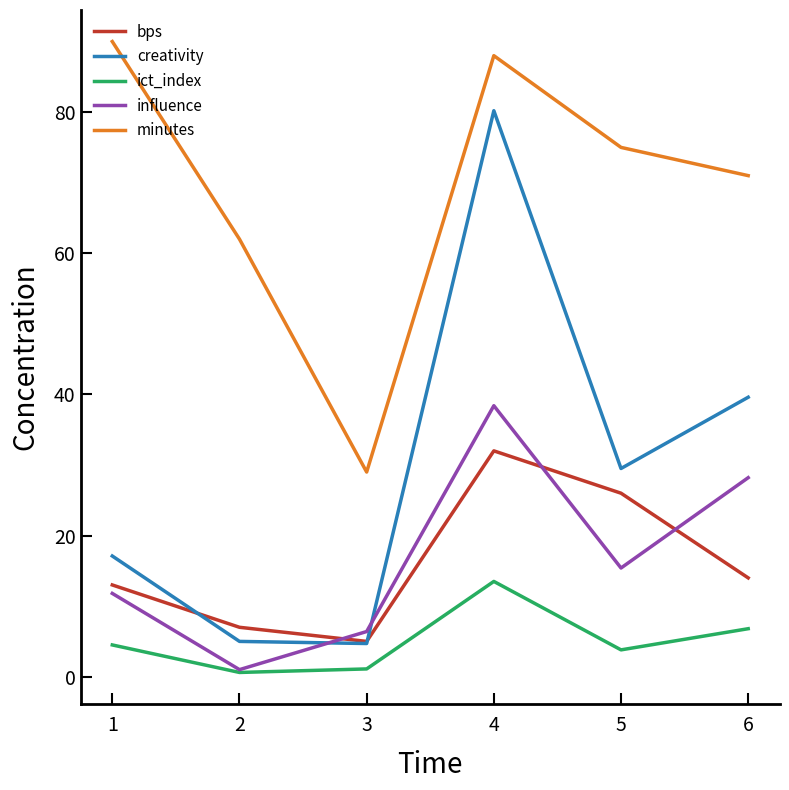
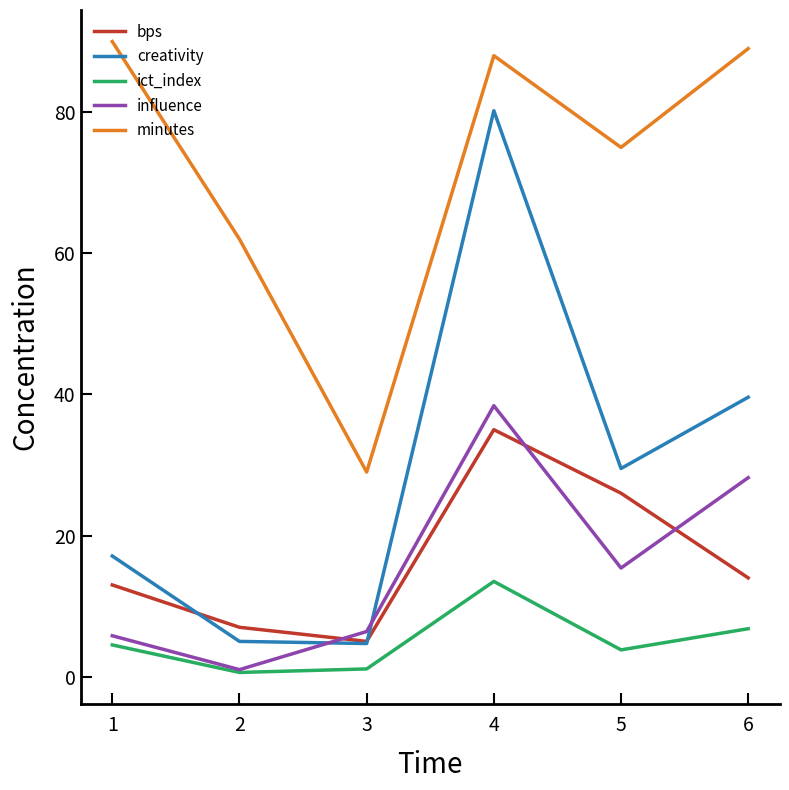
  {
    "bps": {
      "1": 13,
      "2": 7,
-     "4": 32,
+     "4": 35,
      "5": 26,
      "6": 14
    },
    "creativity": {
      "1": 17,
      "2": 5,
      "4": 80,
      "5": 30,
      "6": 40
    },
    "ict_index": {
      "1": 5,
      "2": 1,
      "3": 1,
      "4": 14,
      "5": 4,
      "6": 7
    },
    "influence": {
-     "1": 12,
+     "1": 6,
      "2": 1,
      "3": 6,
      "4": 38,
      "5": 15,
      "6": 28
    },
    "minutes": {
      "1": 90,
      "2": 62,
      "3": 29,
      "4": 88,
      "5": 75,
-     "6": 71
+     "6": 89
    }
  }
